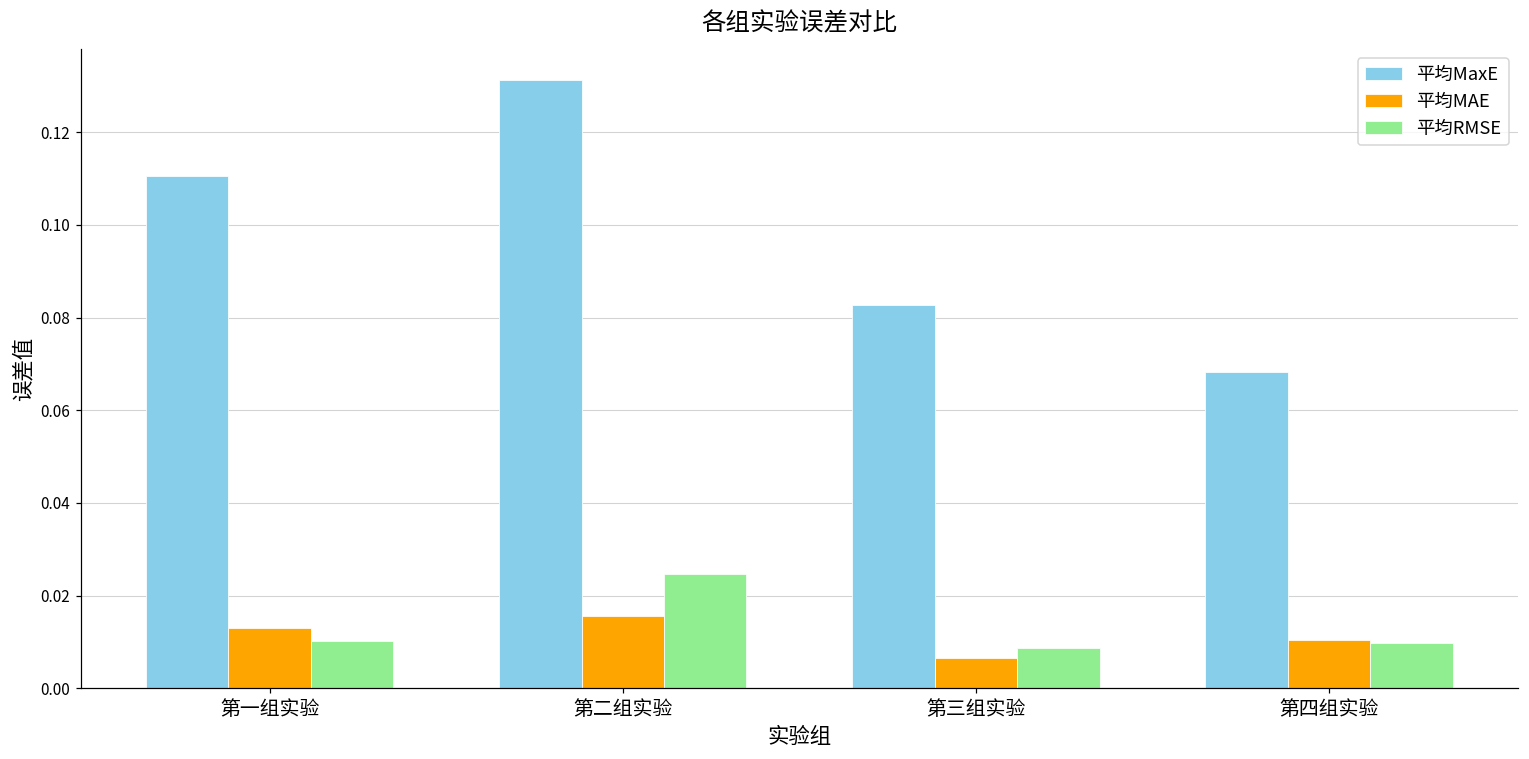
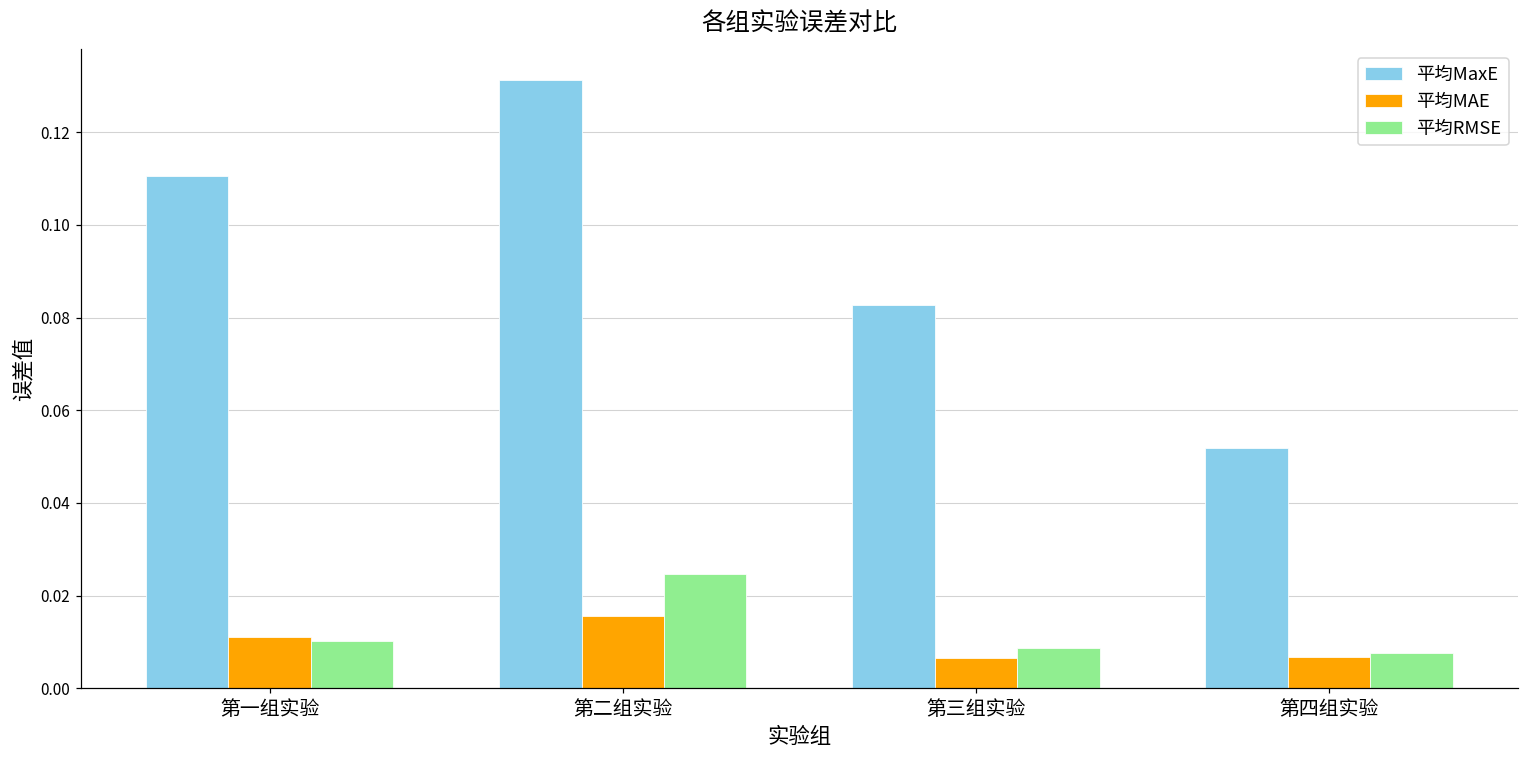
  {
    "平均MaxE": {
      "第一组实验": 0.111,
      "第二组实验": 0.131,
      "第三组实验": 0.083,
-     "第四组实验": 0.068
+     "第四组实验": 0.052
    },
    "平均MAE": {
-     "第一组实验": 0.013,
+     "第一组实验": 0.011,
      "第二组实验": 0.016,
      "第三组实验": 0.007,
-     "第四组实验": 0.010
+     "第四组实验": 0.007
    },
    "平均RMSE": {
      "第一组实验": 0.010,
      "第二组实验": 0.025,
      "第三组实验": 0.009,
-     "第四组实验": 0.010
+     "第四组实验": 0.008
    }
  }
